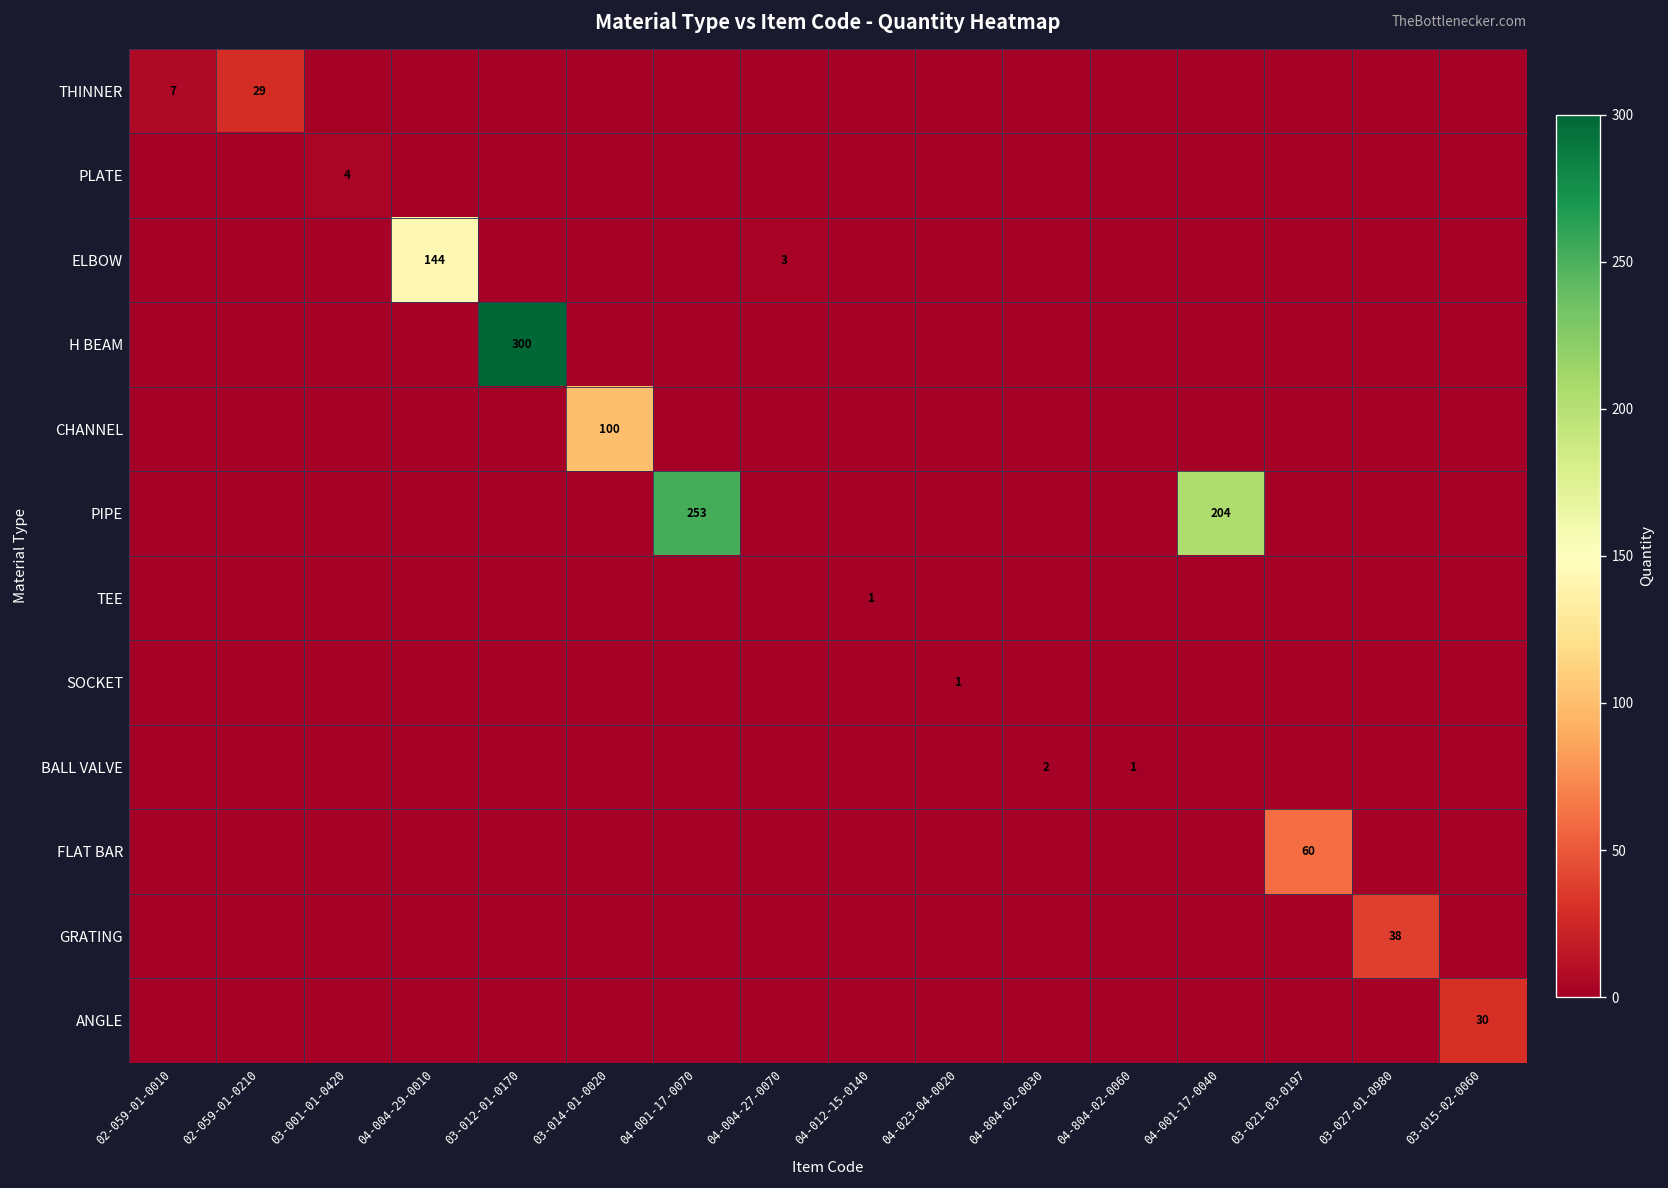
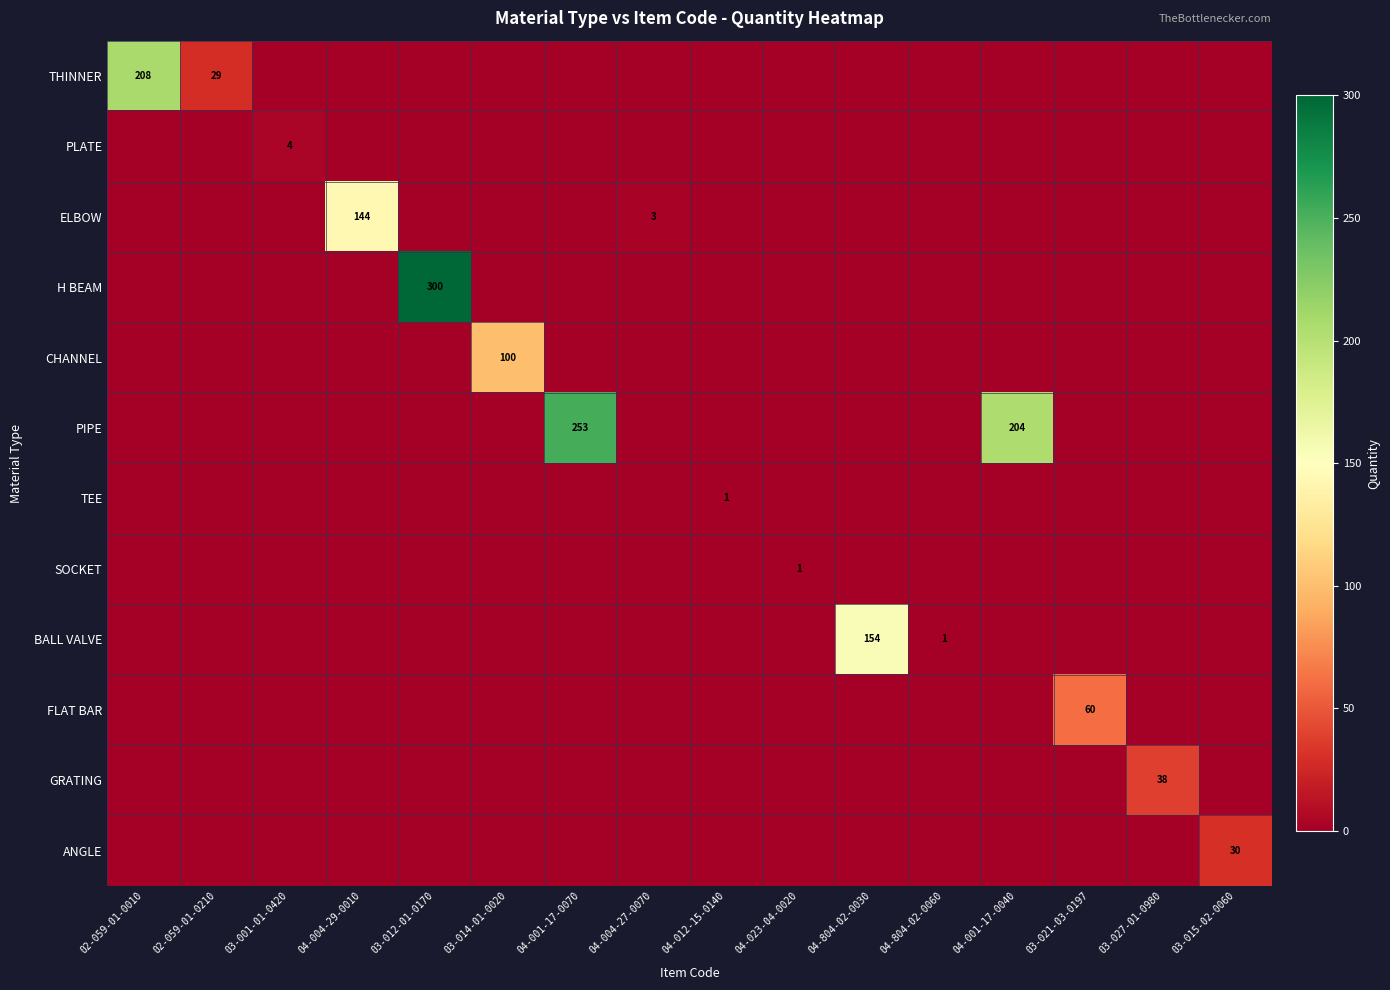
  {
    "THINNER": {
-     "02-059-01-0010": 7,
+     "02-059-01-0010": 208,
      "02-059-01-0210": 29
    },
    "PLATE": {
      "03-001-01-0420": 4
    },
    "ELBOW": {
      "04-004-29-0010": 144,
      "04-004-27-0070": 3
    },
    "H BEAM": {
      "03-012-01-0170": 300
    },
    "CHANNEL": {
      "03-014-01-0020": 100
    },
    "PIPE": {
      "04-001-17-0070": 253,
      "04-001-17-0040": 204
    },
    "TEE": {
      "04-012-15-0140": 1
    },
    "SOCKET": {
      "04-023-04-0020": 1
    },
    "BALL VALVE": {
-     "04-804-02-0030": 2,
+     "04-804-02-0030": 154,
      "04-804-02-0060": 1
    },
    "FLAT BAR": {
      "03-021-03-0197": 60
    },
    "GRATING": {
      "03-027-01-0980": 38
    },
    "ANGLE": {
      "03-015-02-0060": 30
    }
  }
